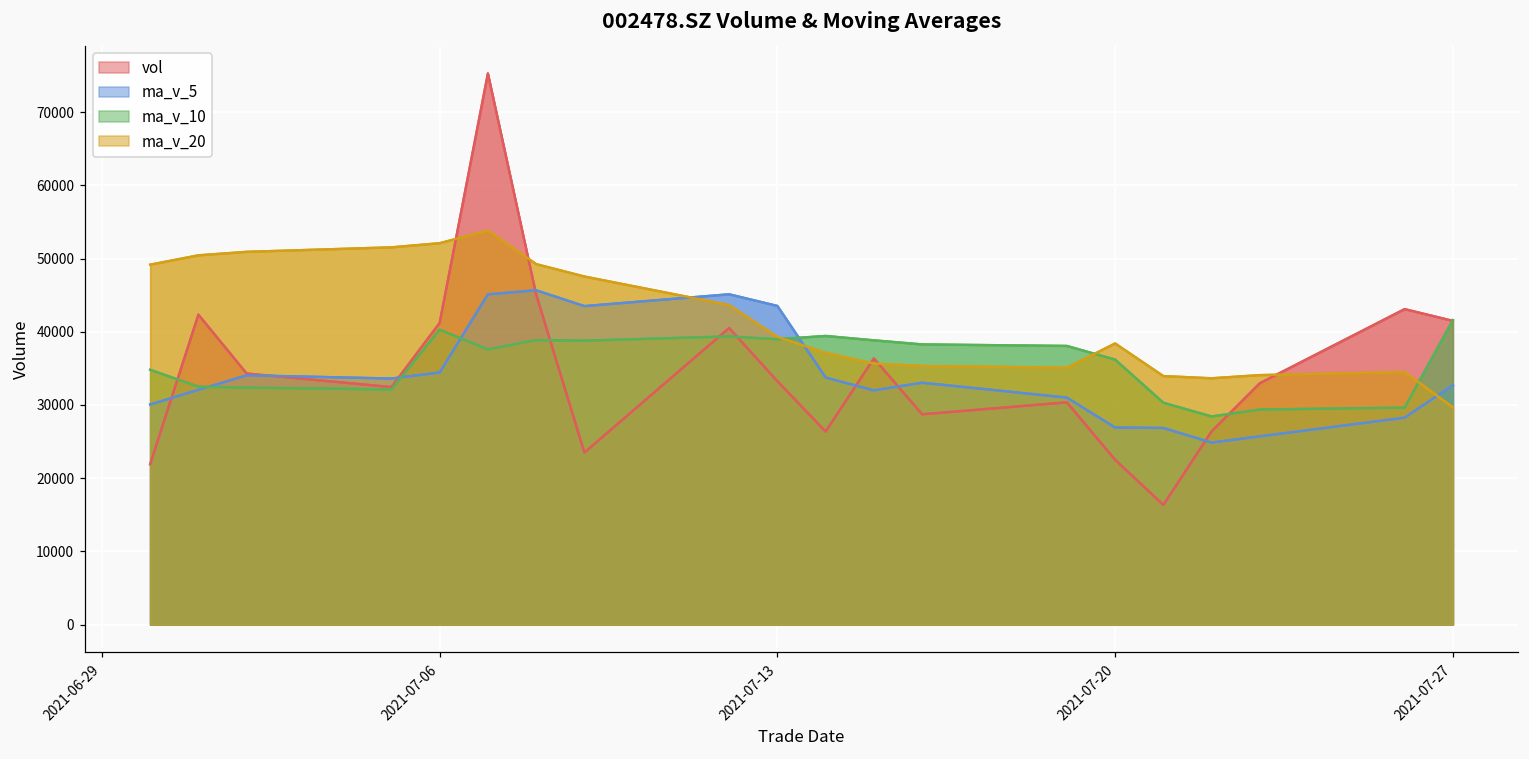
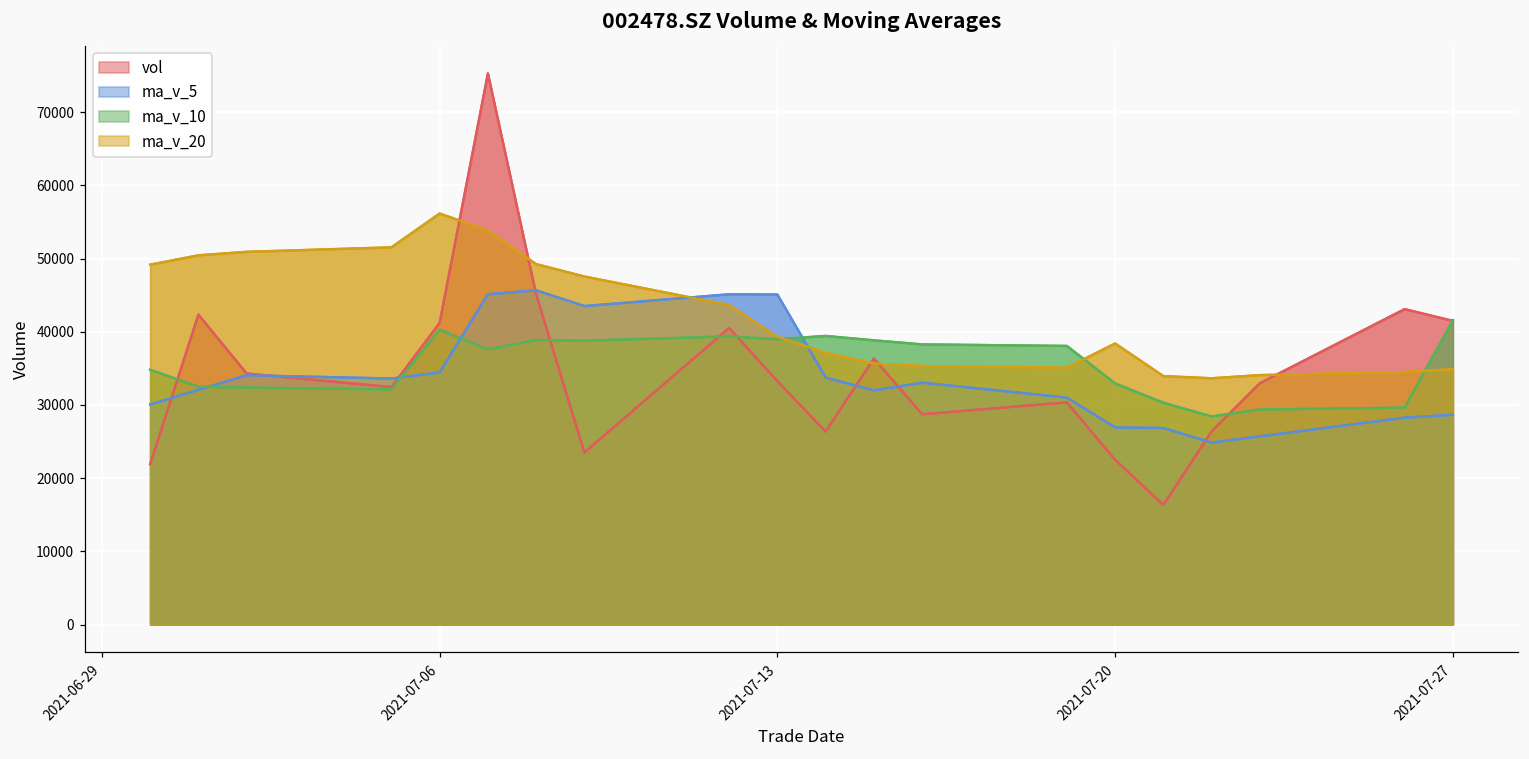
  {
    "vol": {
      "2021-07-06": 41000,
      "2021-07-13": 33000,
      "2021-07-20": 23000
    },
    "ma_v_5": {
      "2021-07-06": 34000,
-     "2021-07-13": 44000,
+     "2021-07-13": 45000,
      "2021-07-20": 27000,
-     "2021-07-27": 33000
+     "2021-07-27": 29000
    },
    "ma_v_10": {
      "2021-07-06": 40000,
-     "2021-07-20": 36000
+     "2021-07-20": 33000
    },
    "ma_v_20": {
-     "2021-07-06": 52000,
+     "2021-07-06": 56000,
      "2021-07-20": 38000,
-     "2021-07-27": 30000
+     "2021-07-27": 35000
    }
  }
